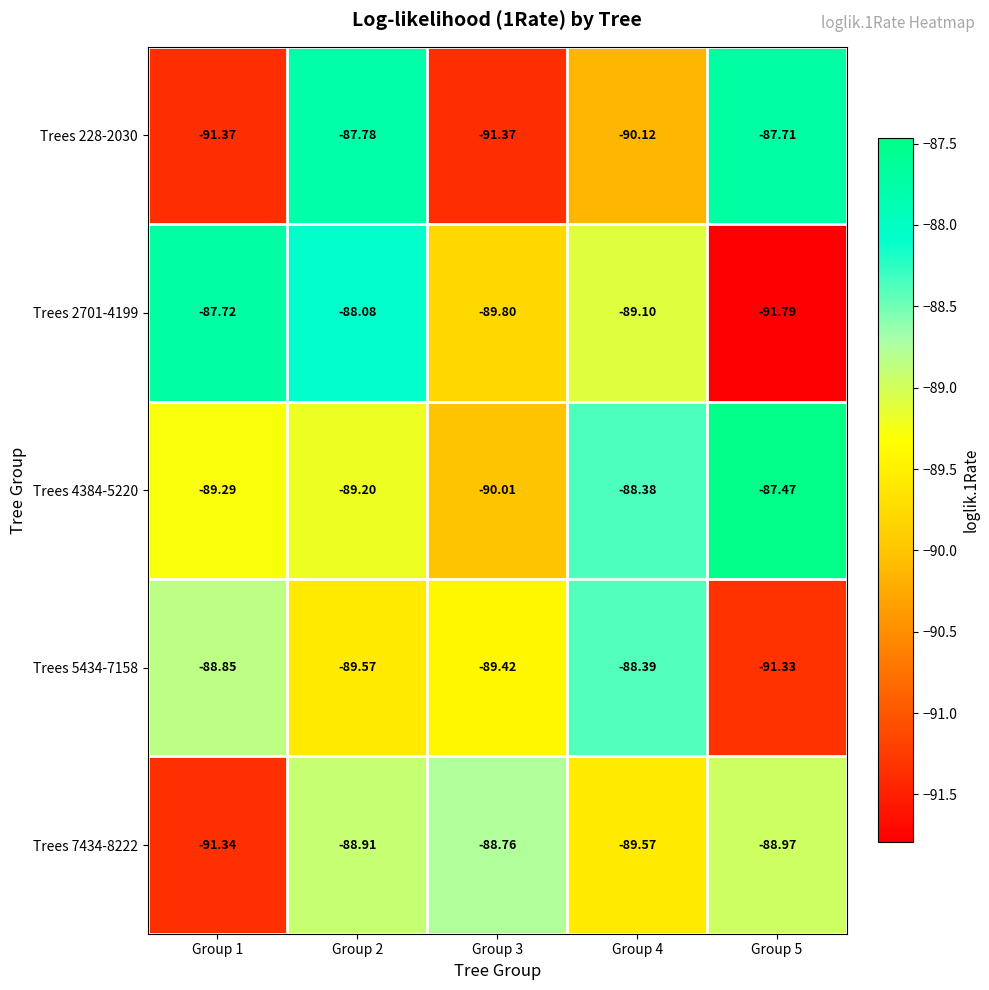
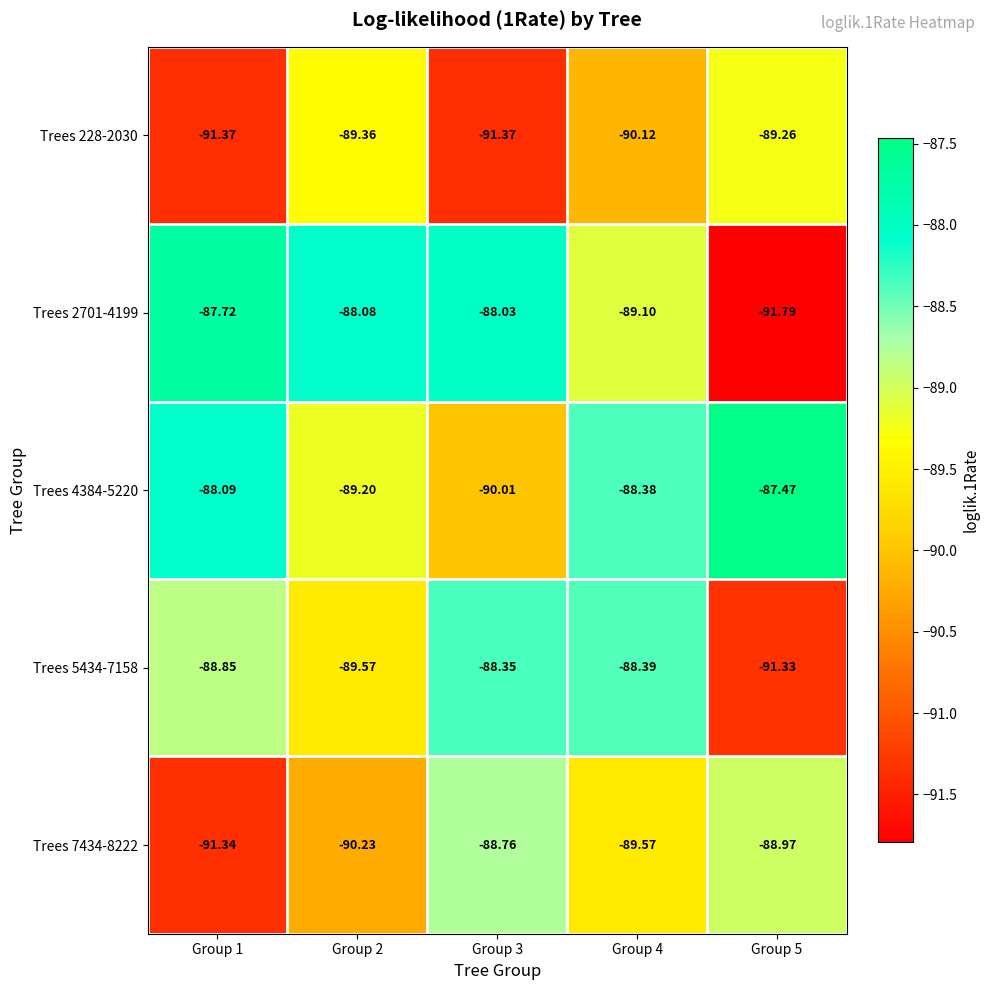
  {
    "Trees 228-2030": {
      "Group 1": -91.37,
-     "Group 2": -87.78,
+     "Group 2": -89.36,
      "Group 3": -91.37,
      "Group 4": -90.12,
-     "Group 5": -87.71
+     "Group 5": -89.26
    },
    "Trees 2701-4199": {
      "Group 1": -87.72,
      "Group 2": -88.08,
-     "Group 3": -89.80,
+     "Group 3": -88.03,
      "Group 4": -89.10,
      "Group 5": -91.79
    },
    "Trees 4384-5220": {
-     "Group 1": -89.29,
+     "Group 1": -88.09,
      "Group 2": -89.20,
      "Group 3": -90.01,
      "Group 4": -88.38,
      "Group 5": -87.47
    },
    "Trees 5434-7158": {
      "Group 1": -88.85,
      "Group 2": -89.57,
-     "Group 3": -89.42,
+     "Group 3": -88.35,
      "Group 4": -88.39,
      "Group 5": -91.33
    },
    "Trees 7434-8222": {
      "Group 1": -91.34,
-     "Group 2": -88.91,
+     "Group 2": -90.23,
      "Group 3": -88.76,
      "Group 4": -89.57,
      "Group 5": -88.97
    }
  }
